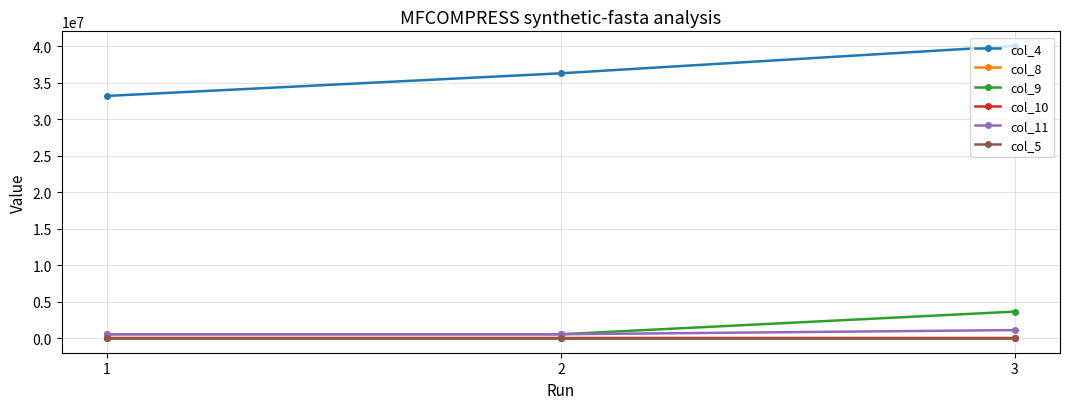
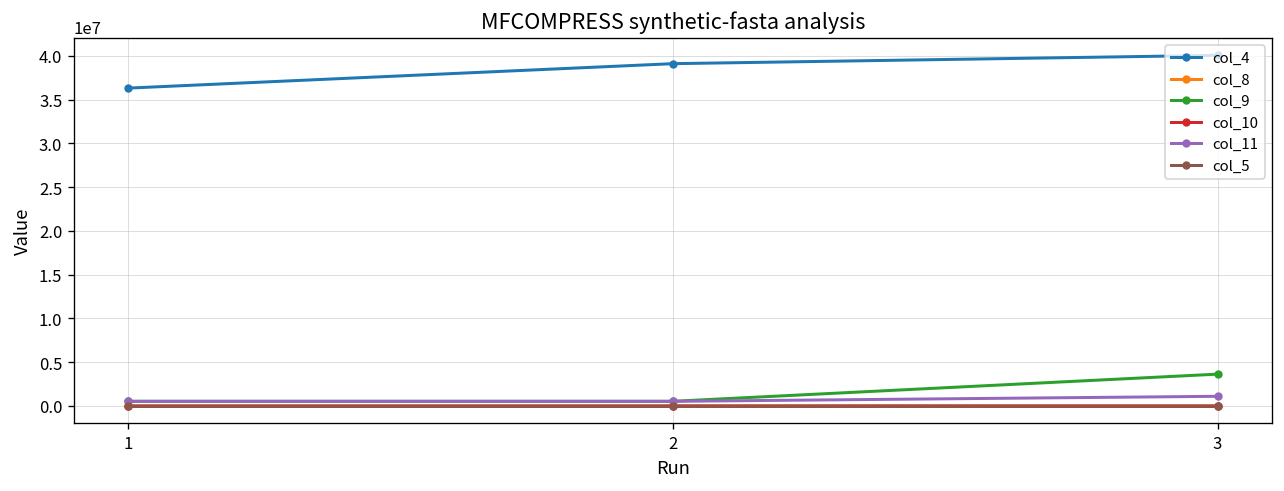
  {
    "col_4": {
-     "1": 33000000,
-     "2": 36000000
+     "1": 36000000,
+     "2": 39000000
    },
    "col_5": {
      "1": 0,
      "2": 0,
      "3": 0
    },
    "col_9": {
      "3": 4000000
    },
    "col_11": {
      "3": 1000000
    }
  }
